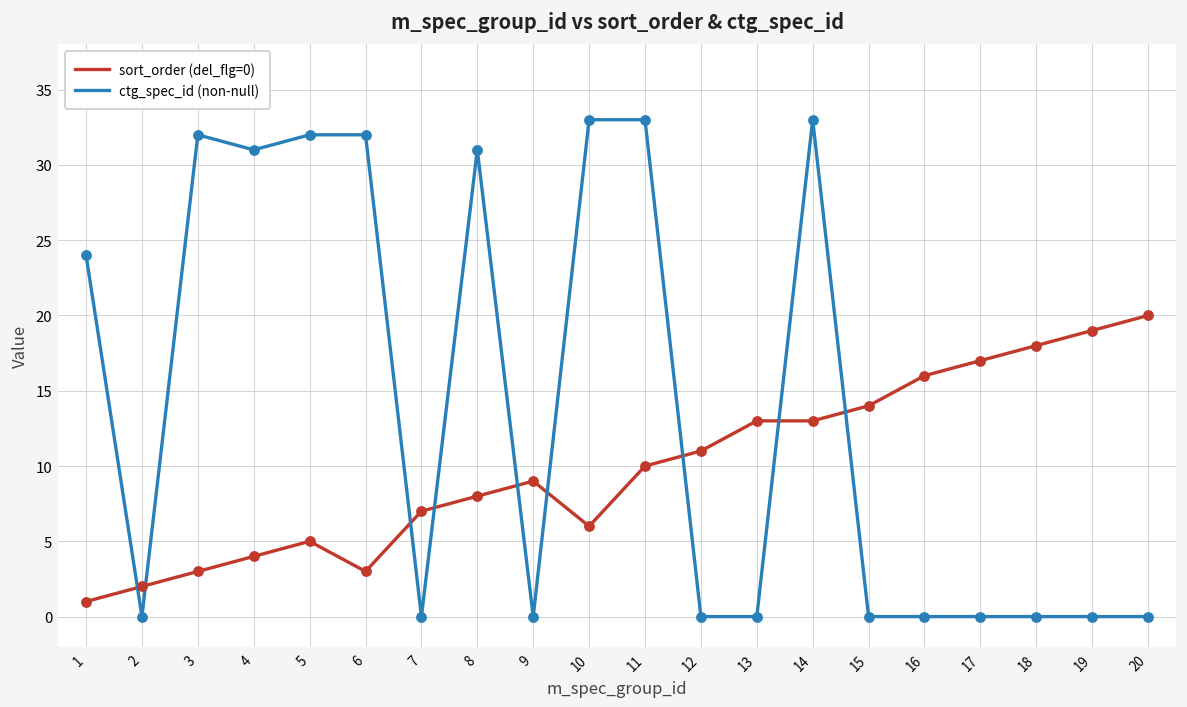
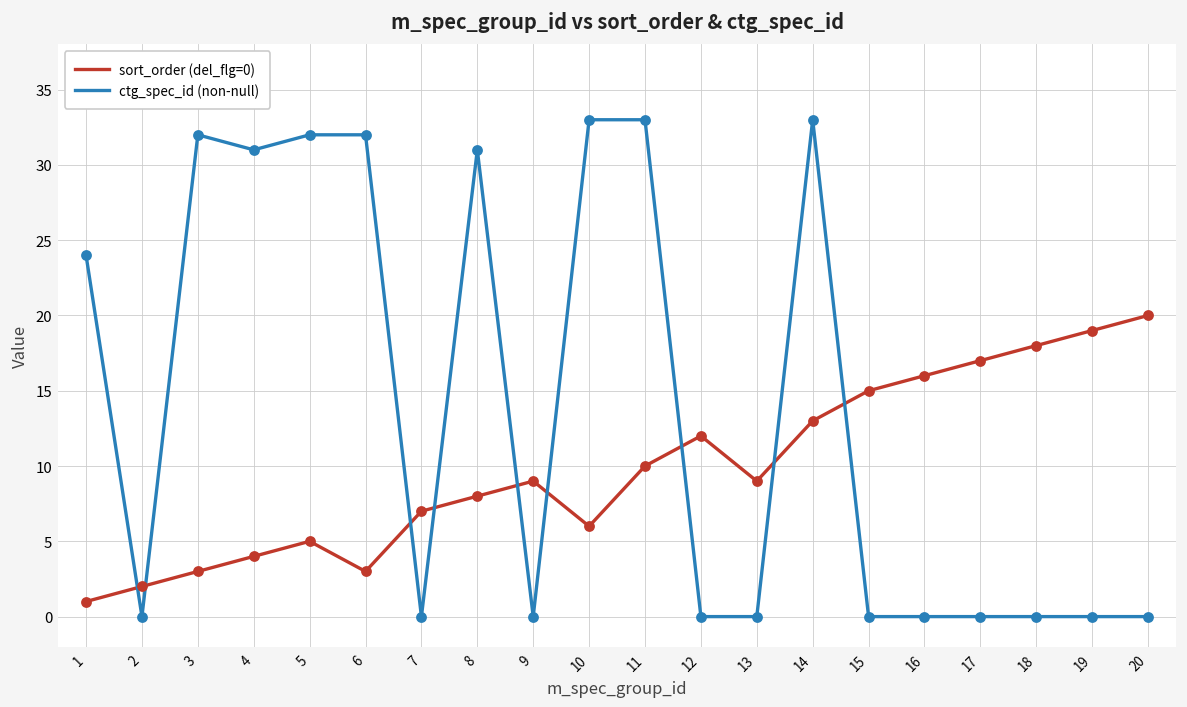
  {
    "sort_order (del_flg=0)": {
      "1": 1,
      "2": 2,
      "3": 3,
      "4": 4,
      "5": 5,
      "6": 3,
      "7": 7,
      "8": 8,
      "9": 9,
      "10": 6,
      "11": 10,
-     "12": 11,
-     "13": 13,
+     "12": 12,
+     "13": 9,
      "14": 13,
-     "15": 14,
+     "15": 15,
      "16": 16,
      "17": 17,
      "18": 18,
      "19": 19,
      "20": 20
    },
    "ctg_spec_id (non-null)": {
      "1": 24,
      "2": 0,
      "3": 32,
      "4": 31,
      "5": 32,
      "6": 32,
      "7": 0,
      "8": 31,
      "9": 0,
      "10": 33,
      "11": 33,
      "12": 0,
      "13": 0,
      "14": 33,
      "15": 0,
      "16": 0,
      "17": 0,
      "18": 0,
      "19": 0,
      "20": 0
    }
  }
